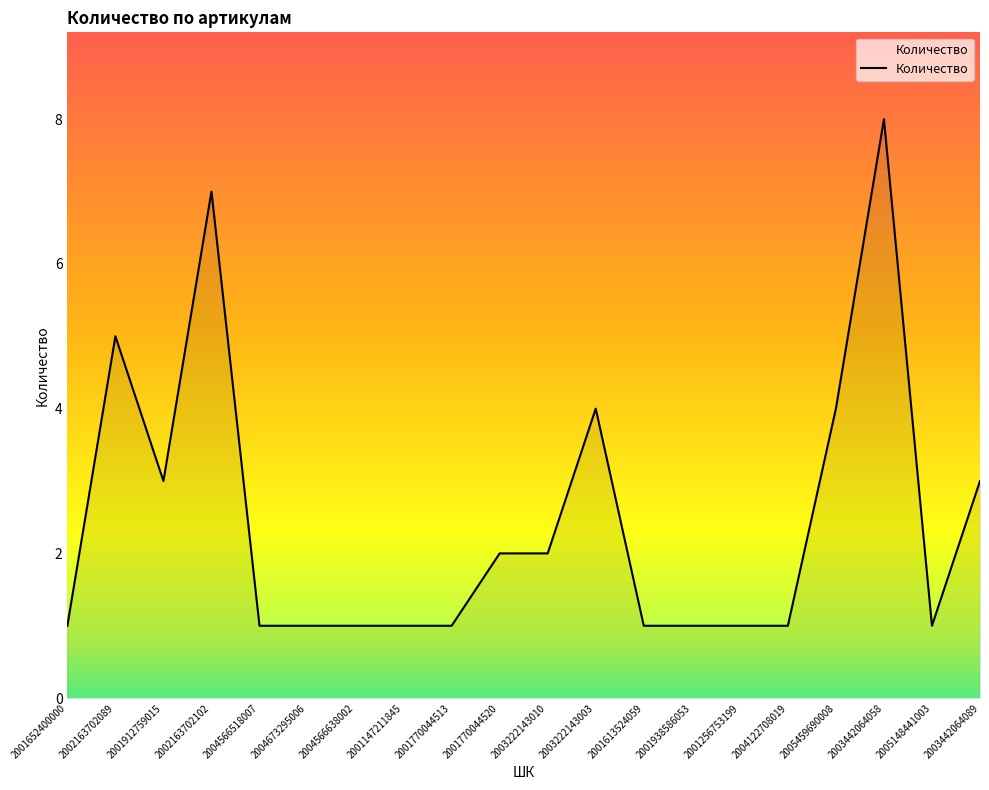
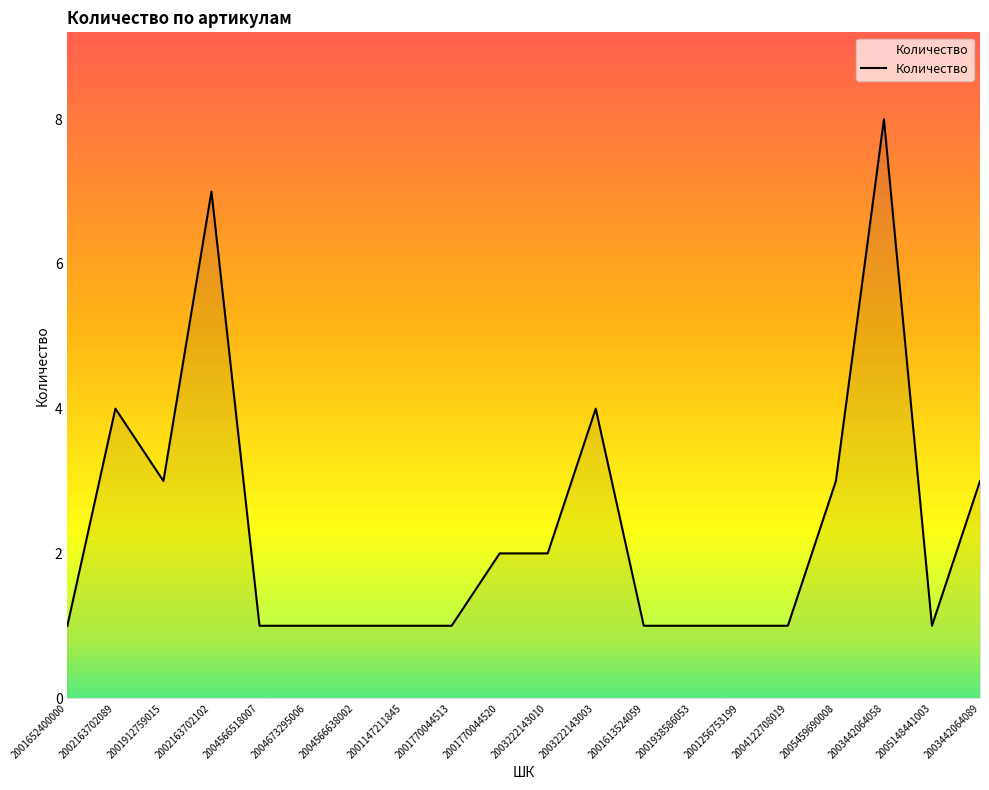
  {
    "2001652400000": 1,
-   "2002163702089": 5,
+   "2002163702089": 4,
    "2001912759015": 3,
    "2002163702102": 7,
    "2004566518007": 1,
    "2004673295006": 1,
    "2004566638002": 1,
    "2001147211845": 1,
    "2001770044513": 1,
    "2001770044520": 2,
    "2003222143010": 2,
    "2003222143003": 4,
    "2001613524059": 1,
    "2001938586053": 1,
    "2001256753199": 1,
    "2004122708019": 1,
-   "2005459690008": 4,
+   "2005459690008": 3,
    "2003442064058": 8,
    "2005148441003": 1,
    "2003442064089": 3
  }
